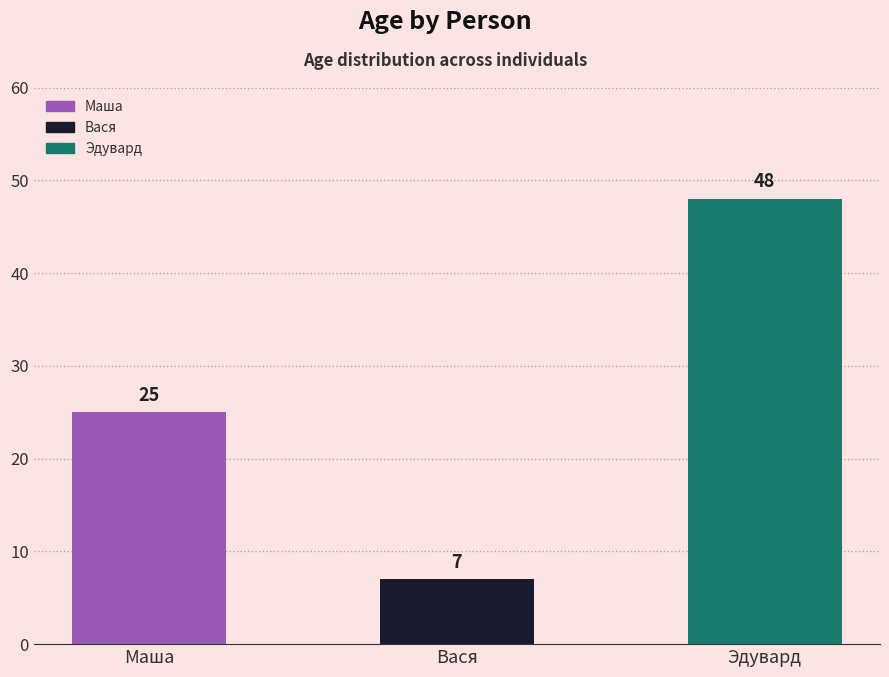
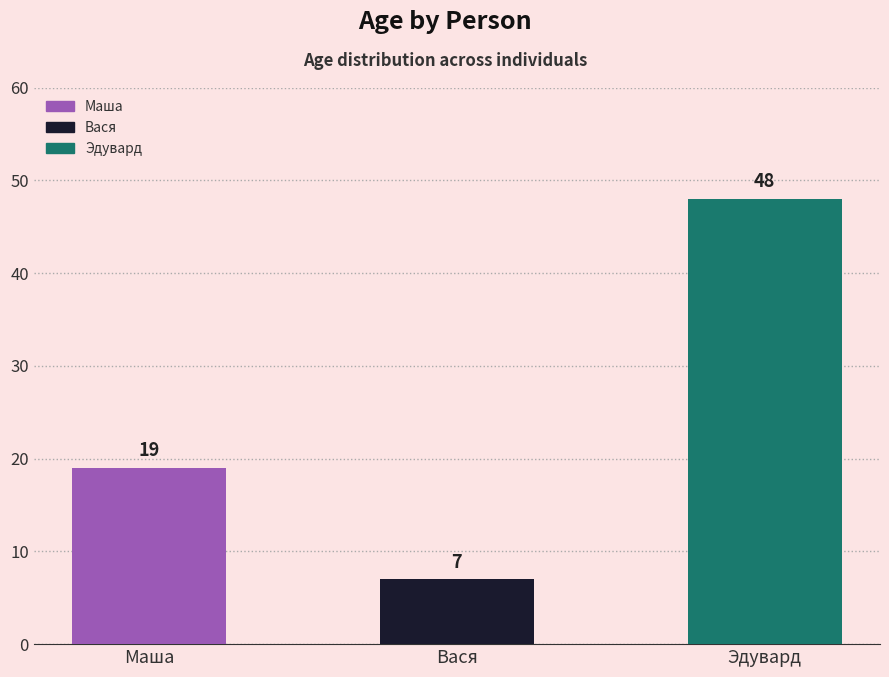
  {
-   "Маша": 25,
+   "Маша": 19,
    "Вася": 7,
    "Эдувард": 48
  }
